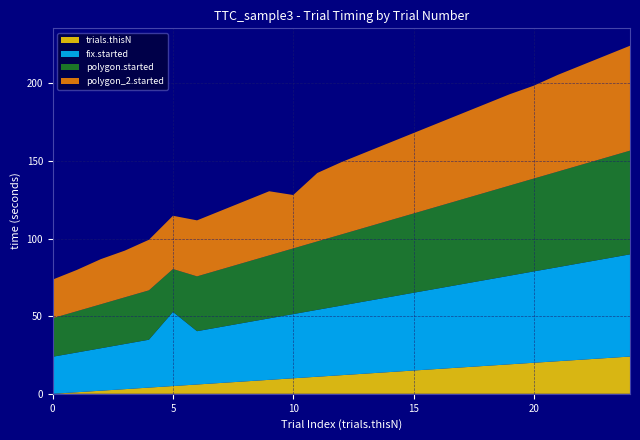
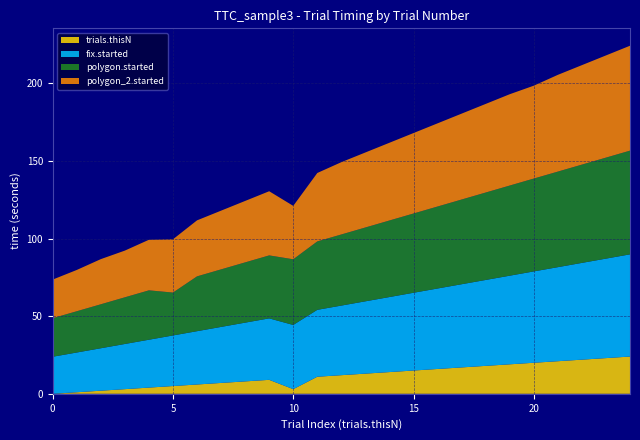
  {
    "trials.thisN": {
      "0": 0,
      "5": 5,
-     "10": 10,
+     "10": 3,
      "15": 15,
      "20": 20
    },
    "fix.started": {
      "0": 24,
-     "5": 48,
+     "5": 33,
      "10": 41,
      "15": 50,
      "20": 59
    },
    "polygon.started": {
      "0": 25,
      "5": 28,
      "10": 42,
      "15": 51,
      "20": 60
    },
    "polygon_2.started": {
      "0": 25,
      "5": 34,
      "10": 34,
      "15": 52,
      "20": 60
    }
  }
